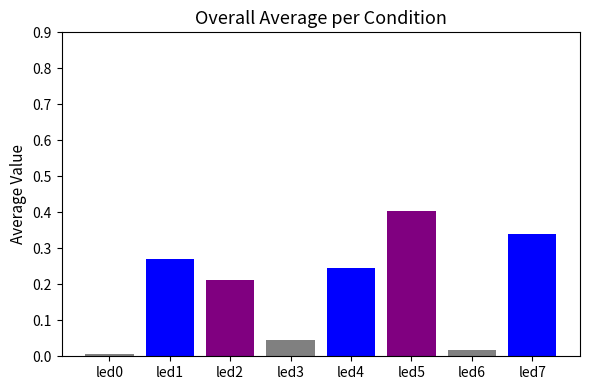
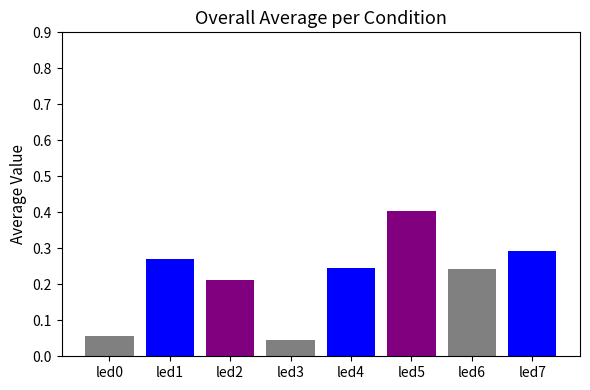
  {
-   "led0": 0.01,
+   "led0": 0.06,
    "led1": 0.27,
    "led2": 0.21,
    "led3": 0.05,
    "led4": 0.25,
    "led5": 0.40,
-   "led6": 0.02,
-   "led7": 0.34
+   "led6": 0.24,
+   "led7": 0.29
  }
